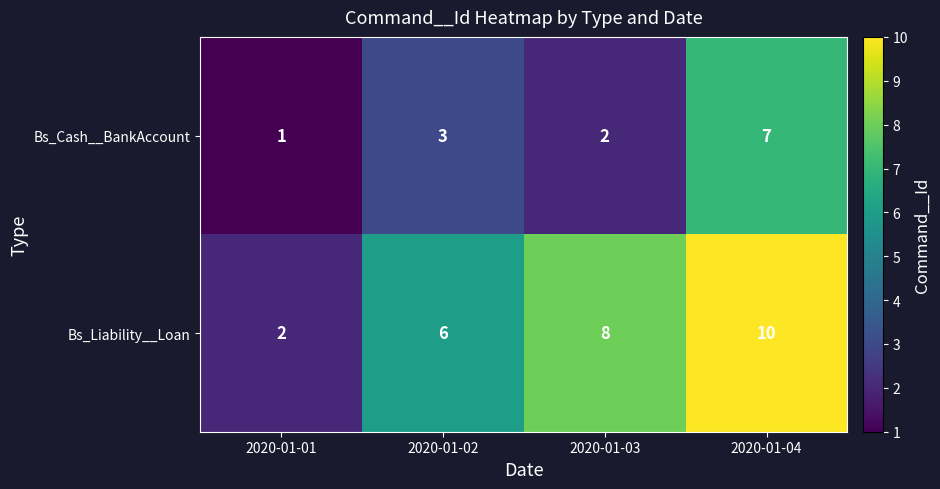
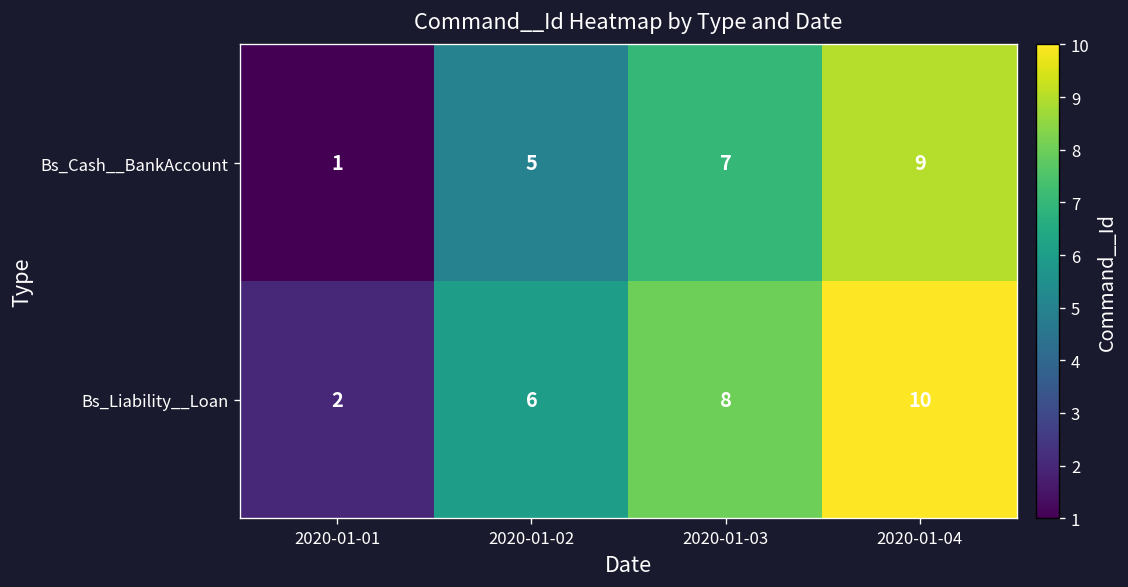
  {
    "Bs_Cash__BankAccount": {
      "2020-01-01": 1,
-     "2020-01-02": 3,
-     "2020-01-03": 2,
-     "2020-01-04": 7
+     "2020-01-02": 5,
+     "2020-01-03": 7,
+     "2020-01-04": 9
    },
    "Bs_Liability__Loan": {
      "2020-01-01": 2,
      "2020-01-02": 6,
      "2020-01-03": 8,
      "2020-01-04": 10
    }
  }
